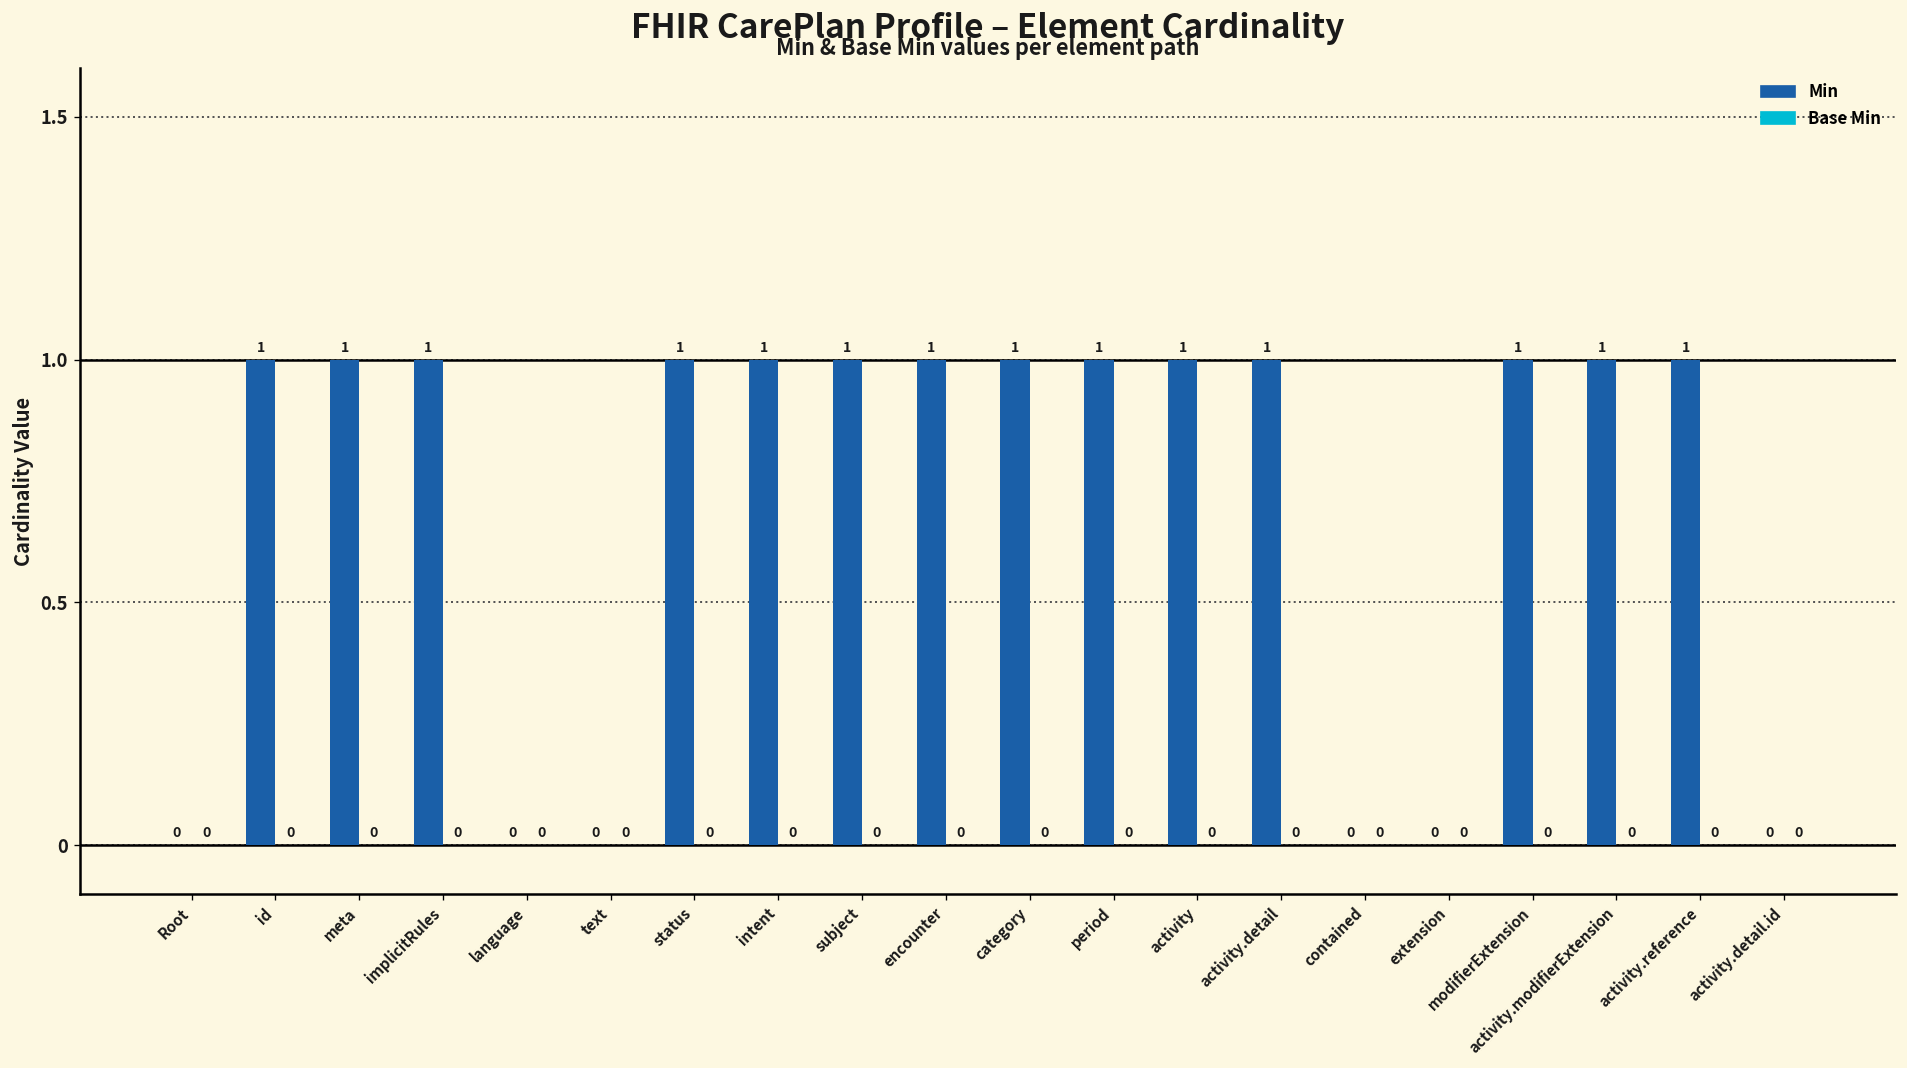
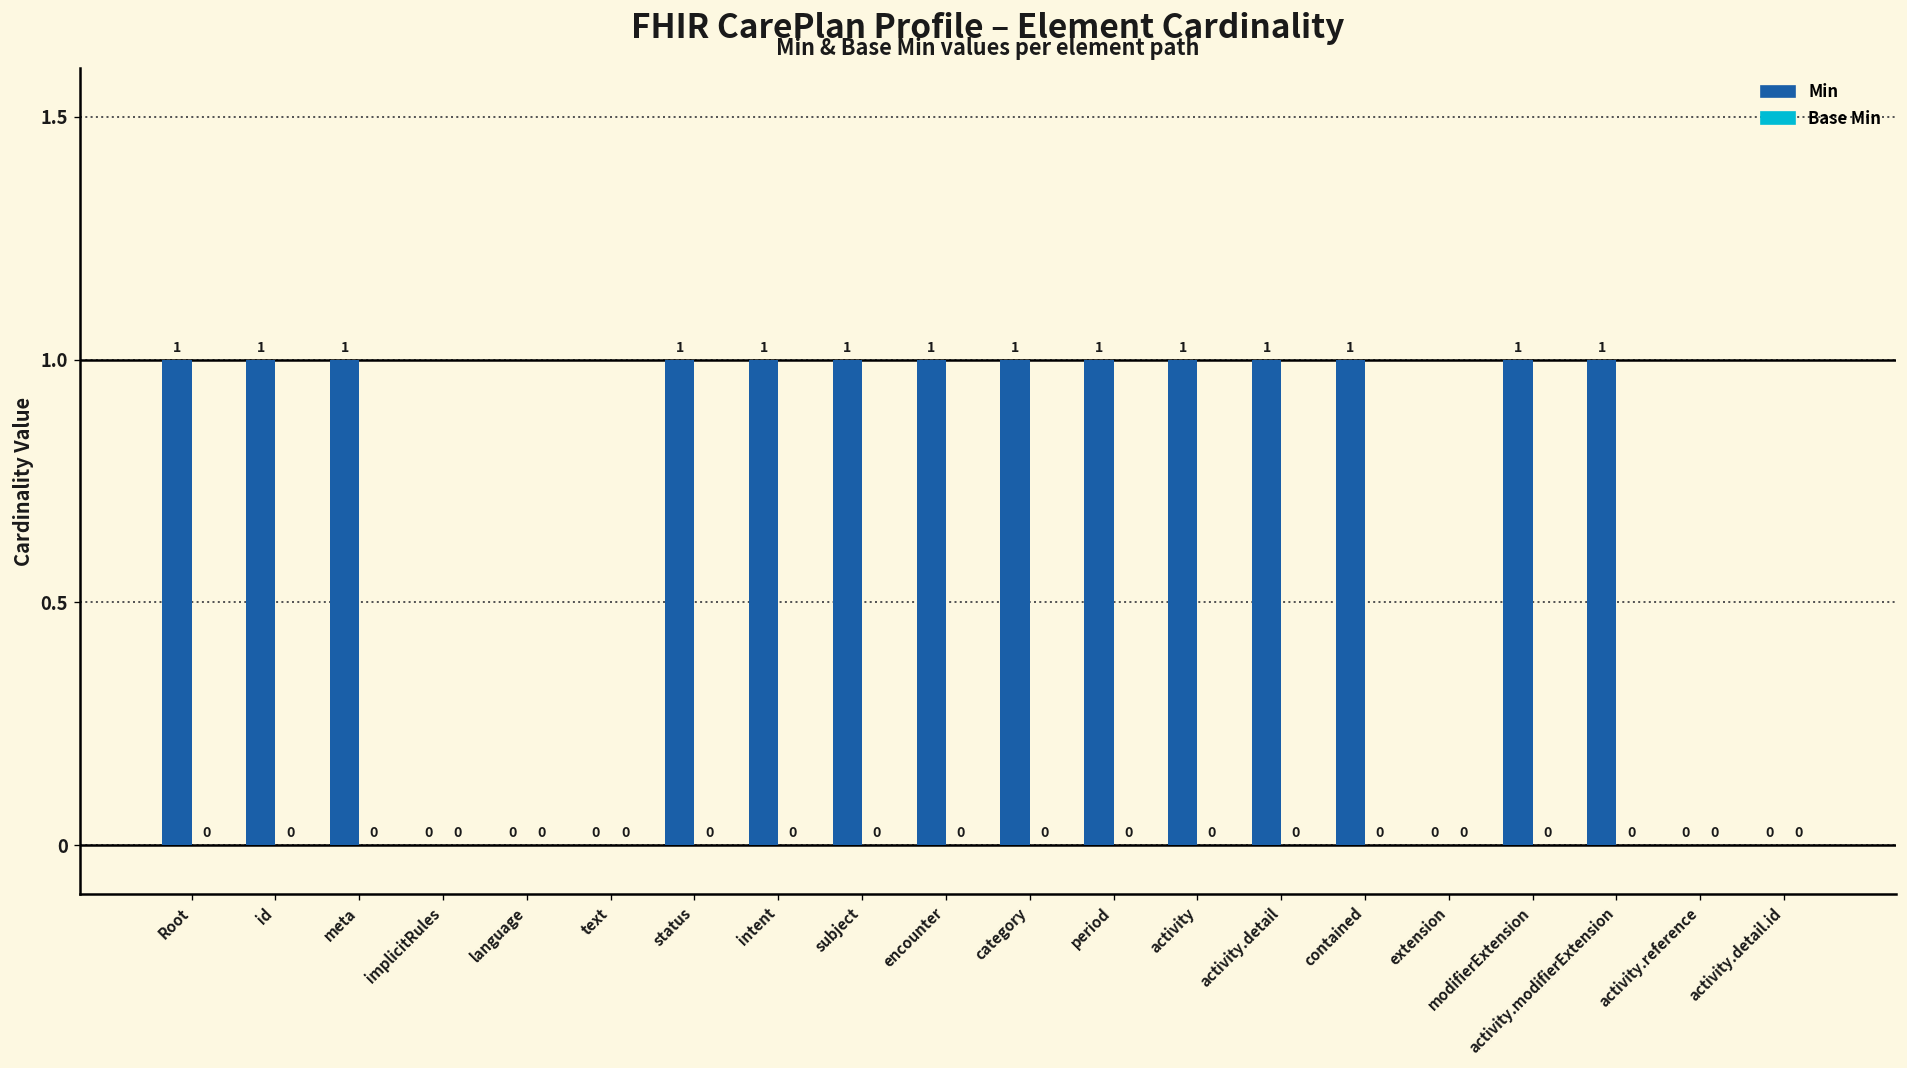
  {
    "Min": {
-     "Root": 0,
+     "Root": 1,
      "id": 1,
      "meta": 1,
-     "implicitRules": 1,
+     "implicitRules": 0,
      "language": 0,
      "text": 0,
      "status": 1,
      "intent": 1,
      "subject": 1,
      "encounter": 1,
      "category": 1,
      "period": 1,
      "activity": 1,
      "activity.detail": 1,
-     "contained": 0,
+     "contained": 1,
      "extension": 0,
      "modifierExtension": 1,
      "activity.modifierExtension": 1,
-     "activity.reference": 1,
+     "activity.reference": 0,
      "activity.detail.id": 0
    },
    "Base Min": {
      "Root": 0,
      "id": 0,
      "meta": 0,
      "implicitRules": 0,
      "language": 0,
      "text": 0,
      "status": 0,
      "intent": 0,
      "subject": 0,
      "encounter": 0,
      "category": 0,
      "period": 0,
      "activity": 0,
      "activity.detail": 0,
      "contained": 0,
      "extension": 0,
      "modifierExtension": 0,
      "activity.modifierExtension": 0,
      "activity.reference": 0,
      "activity.detail.id": 0
    }
  }
